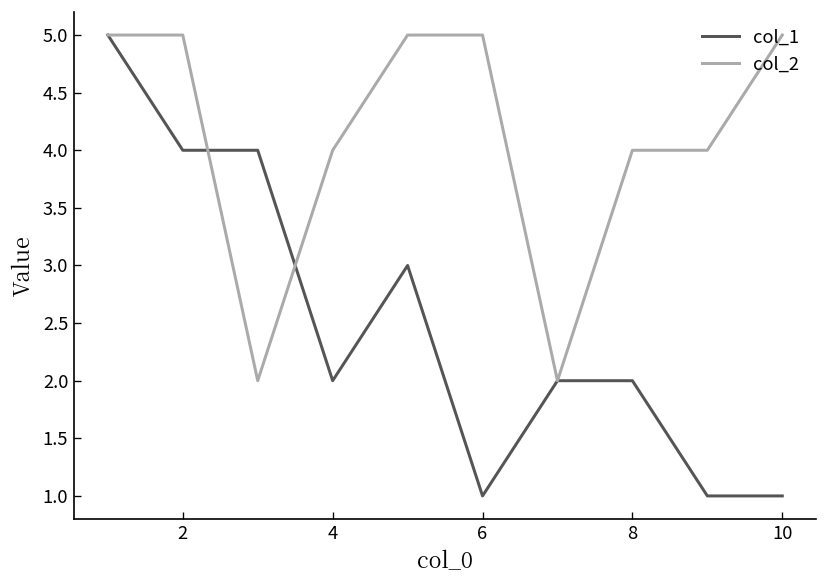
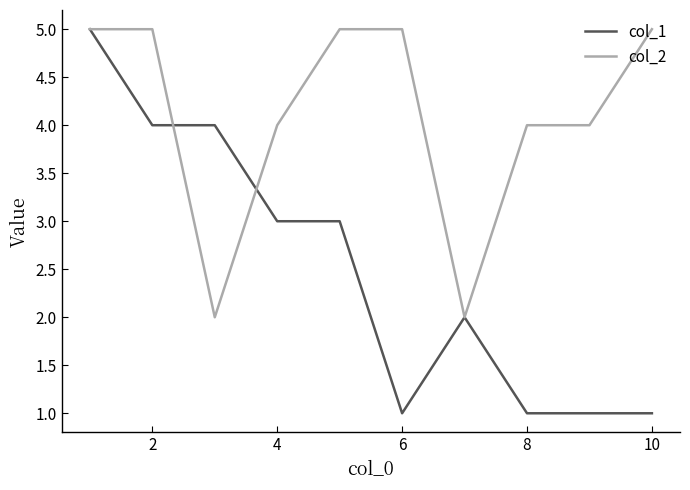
  {
    "col_1": {
      "2": 4,
-     "4": 2,
+     "4": 3,
      "6": 1,
-     "8": 2,
+     "8": 1,
      "10": 1
    },
    "col_2": {
      "2": 5,
      "4": 4,
      "6": 5,
      "8": 4,
      "10": 5
    }
  }
